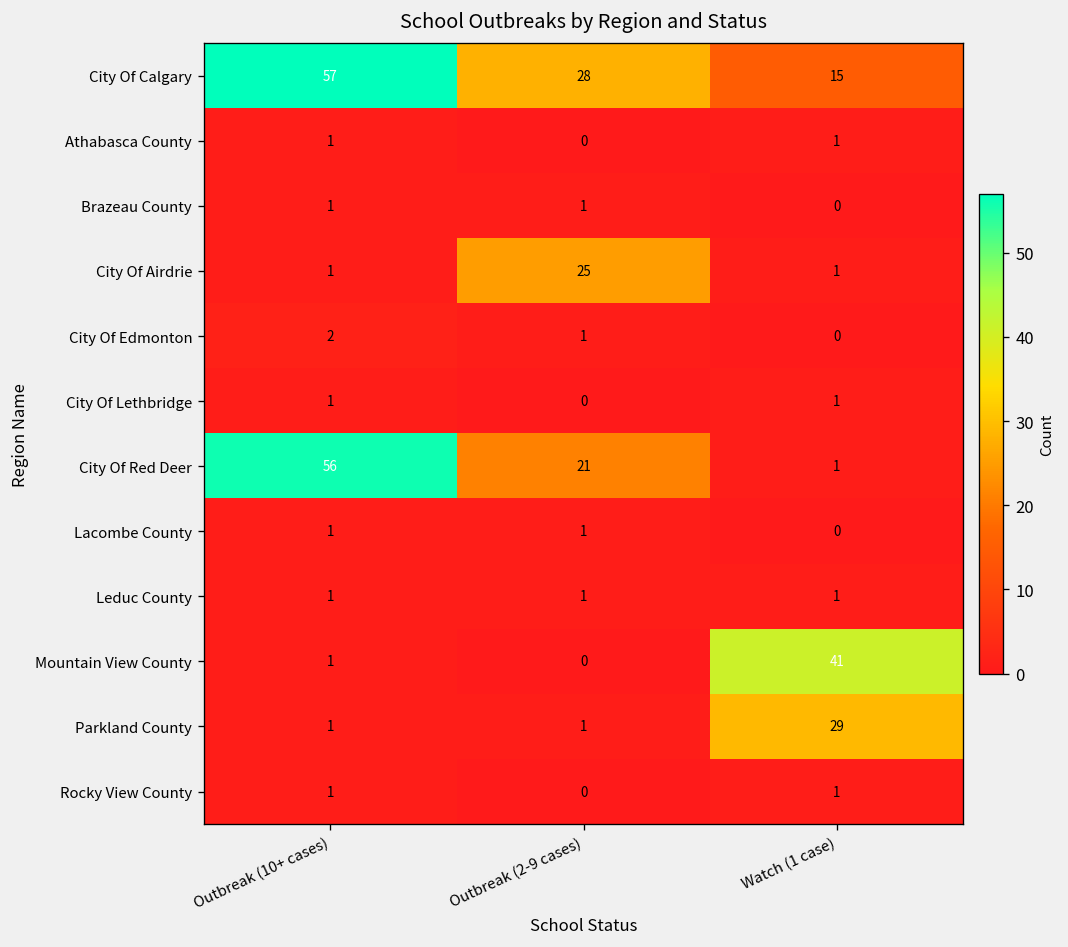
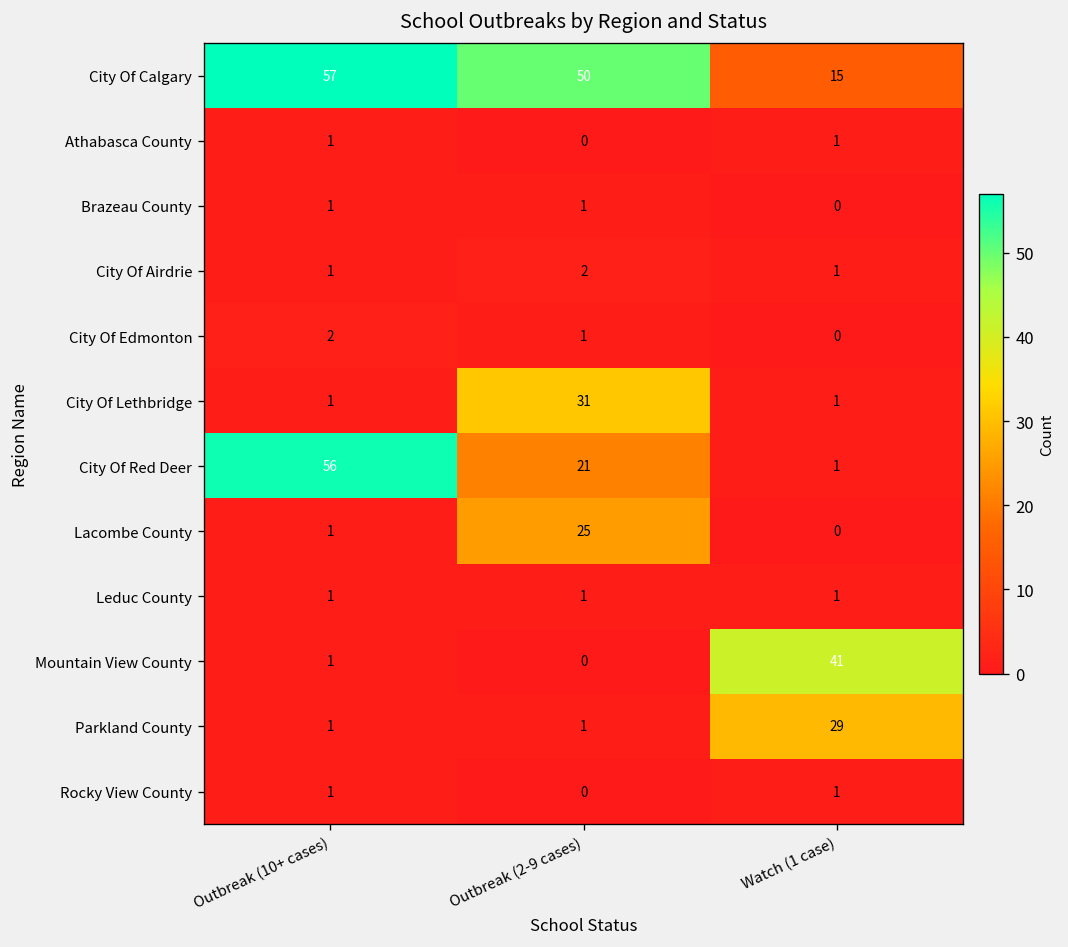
  {
    "City Of Calgary": {
      "Outbreak (10+ cases)": 57,
-     "Outbreak (2-9 cases)": 28,
+     "Outbreak (2-9 cases)": 50,
      "Watch (1 case)": 15
    },
    "Athabasca County": {
      "Outbreak (10+ cases)": 1,
      "Outbreak (2-9 cases)": 0,
      "Watch (1 case)": 1
    },
    "Brazeau County": {
      "Outbreak (10+ cases)": 1,
      "Outbreak (2-9 cases)": 1,
      "Watch (1 case)": 0
    },
    "City Of Airdrie": {
      "Outbreak (10+ cases)": 1,
-     "Outbreak (2-9 cases)": 25,
+     "Outbreak (2-9 cases)": 2,
      "Watch (1 case)": 1
    },
    "City Of Edmonton": {
      "Outbreak (10+ cases)": 2,
      "Outbreak (2-9 cases)": 1,
      "Watch (1 case)": 0
    },
    "City Of Lethbridge": {
      "Outbreak (10+ cases)": 1,
-     "Outbreak (2-9 cases)": 0,
+     "Outbreak (2-9 cases)": 31,
      "Watch (1 case)": 1
    },
    "City Of Red Deer": {
      "Outbreak (10+ cases)": 56,
      "Outbreak (2-9 cases)": 21,
      "Watch (1 case)": 1
    },
    "Lacombe County": {
      "Outbreak (10+ cases)": 1,
-     "Outbreak (2-9 cases)": 1,
+     "Outbreak (2-9 cases)": 25,
      "Watch (1 case)": 0
    },
    "Leduc County": {
      "Outbreak (10+ cases)": 1,
      "Outbreak (2-9 cases)": 1,
      "Watch (1 case)": 1
    },
    "Mountain View County": {
      "Outbreak (10+ cases)": 1,
      "Outbreak (2-9 cases)": 0,
      "Watch (1 case)": 41
    },
    "Parkland County": {
      "Outbreak (10+ cases)": 1,
      "Outbreak (2-9 cases)": 1,
      "Watch (1 case)": 29
    },
    "Rocky View County": {
      "Outbreak (10+ cases)": 1,
      "Outbreak (2-9 cases)": 0,
      "Watch (1 case)": 1
    }
  }
